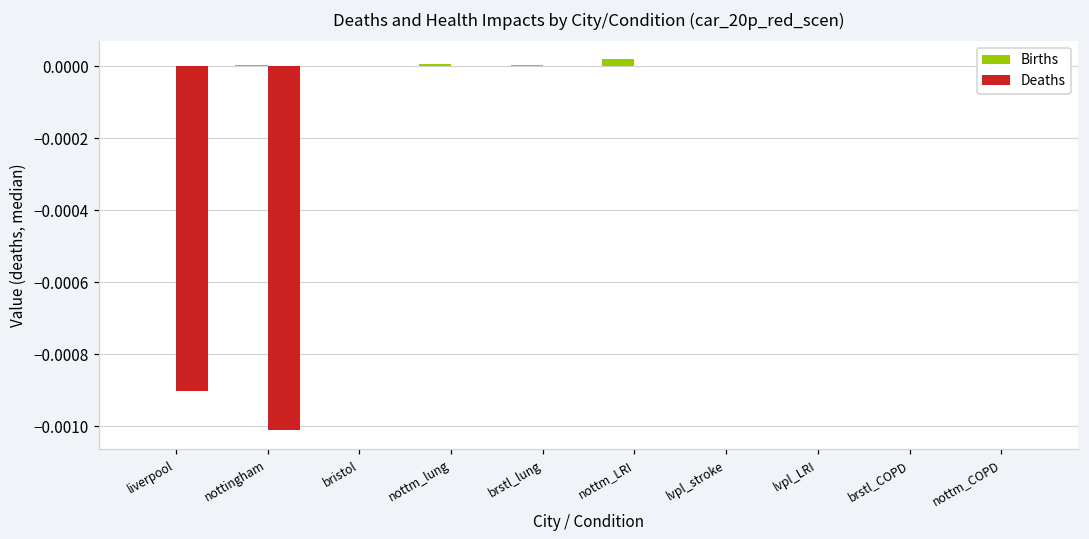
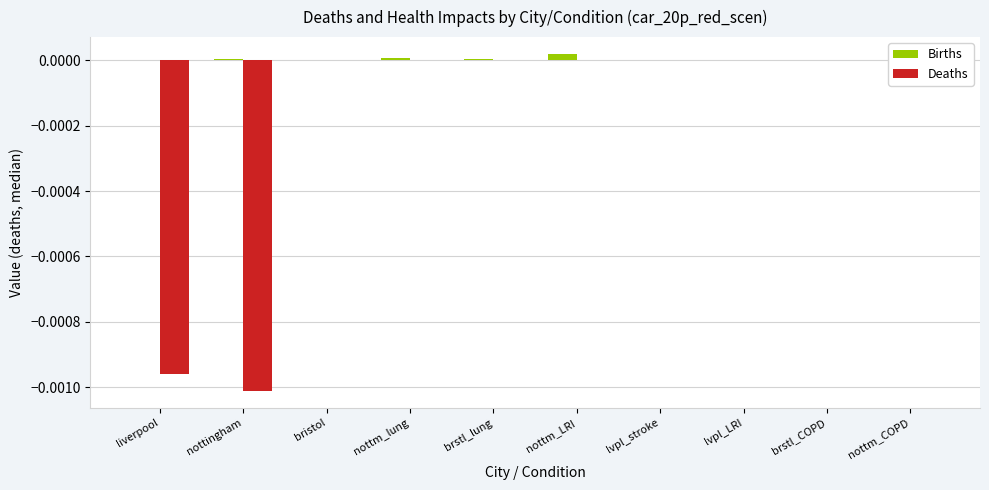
  {
    "Births": {
      "liverpool": 0.00000,
      "nottm_LRI": 0.00002
    },
    "Deaths": {
-     "liverpool": -0.00090,
+     "liverpool": -0.00096,
      "nottingham": -0.00101,
      "bristol": 0.00000,
      "nottm_LRI": 0.00000,
      "lvpl_stroke": 0.00000,
      "lvpl_LRI": 0.00000,
      "brstl_COPD": 0.00000
    }
  }
